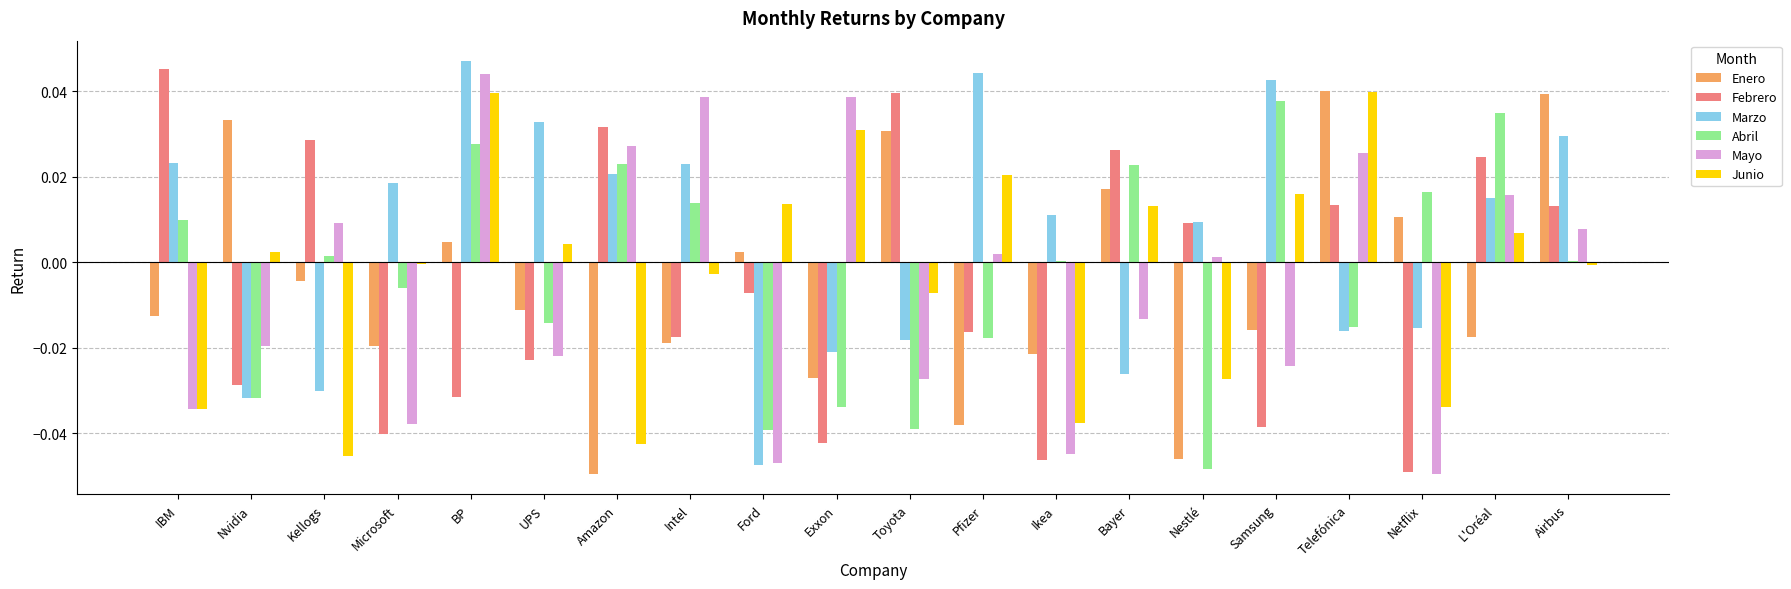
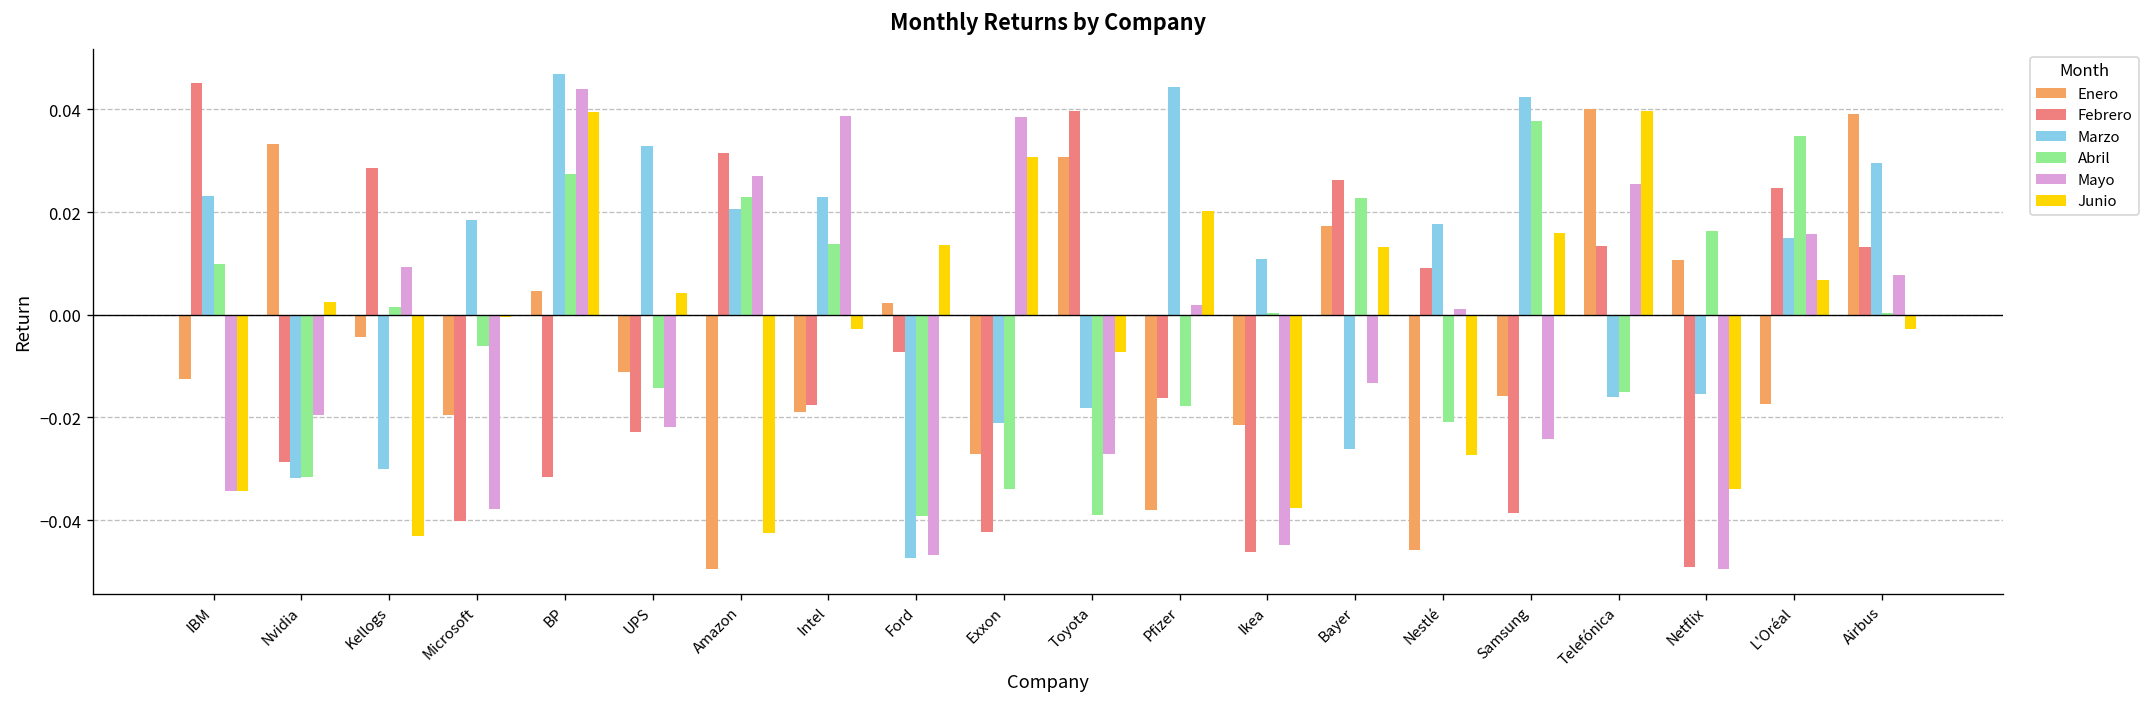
  {
    "Marzo": {
      "IBM": 0.023,
      "Nvidia": -0.032,
      "Kellogs": -0.030,
      "Microsoft": 0.018,
      "BP": 0.047,
      "UPS": 0.033,
      "Amazon": 0.021,
      "Intel": 0.023,
      "Ford": -0.047,
      "Exxon": -0.021,
      "Toyota": -0.018,
      "Pfizer": 0.044,
      "Ikea": 0.011,
      "Bayer": -0.026,
-     "Nestlé": 0.009,
+     "Nestlé": 0.018,
      "Samsung": 0.042,
      "Telefónica": -0.016,
      "Netflix": -0.015,
      "L'Oréal": 0.015,
      "Airbus": 0.029
    },
    "Abril": {
      "IBM": 0.010,
      "Nvidia": -0.032,
      "Kellogs": 0.001,
      "Microsoft": -0.006,
      "BP": 0.028,
      "UPS": -0.014,
      "Amazon": 0.023,
      "Intel": 0.014,
      "Ford": -0.039,
      "Exxon": -0.034,
      "Toyota": -0.039,
      "Pfizer": -0.018,
      "Bayer": 0.023,
-     "Nestlé": -0.048,
+     "Nestlé": -0.021,
      "Samsung": 0.038,
      "Telefónica": -0.015,
      "Netflix": 0.016,
      "L'Oréal": 0.035
    },
    "Mayo": {
      "IBM": -0.034,
      "Nvidia": -0.020,
      "Kellogs": 0.009,
      "Microsoft": -0.038,
      "BP": 0.044,
      "UPS": -0.022,
      "Amazon": 0.027,
      "Intel": 0.039,
      "Ford": -0.047,
      "Exxon": 0.039,
      "Toyota": -0.027,
      "Pfizer": 0.002,
      "Ikea": -0.045,
      "Bayer": -0.013,
      "Nestlé": 0.001,
      "Samsung": -0.024,
      "Telefónica": 0.026,
      "Netflix": -0.049,
      "L'Oréal": 0.016,
      "Airbus": 0.008
    },
    "Junio": {
      "IBM": -0.034,
      "Nvidia": 0.002,
-     "Kellogs": -0.045,
+     "Kellogs": -0.043,
      "BP": 0.039,
      "UPS": 0.004,
      "Amazon": -0.043,
      "Intel": -0.003,
      "Ford": 0.014,
      "Exxon": 0.031,
      "Toyota": -0.007,
      "Pfizer": 0.020,
      "Ikea": -0.038,
      "Bayer": 0.013,
      "Nestlé": -0.027,
      "Samsung": 0.016,
      "Telefónica": 0.040,
      "Netflix": -0.034,
      "L'Oréal": 0.007,
-     "Airbus": -0.001
+     "Airbus": -0.003
    }
  }
